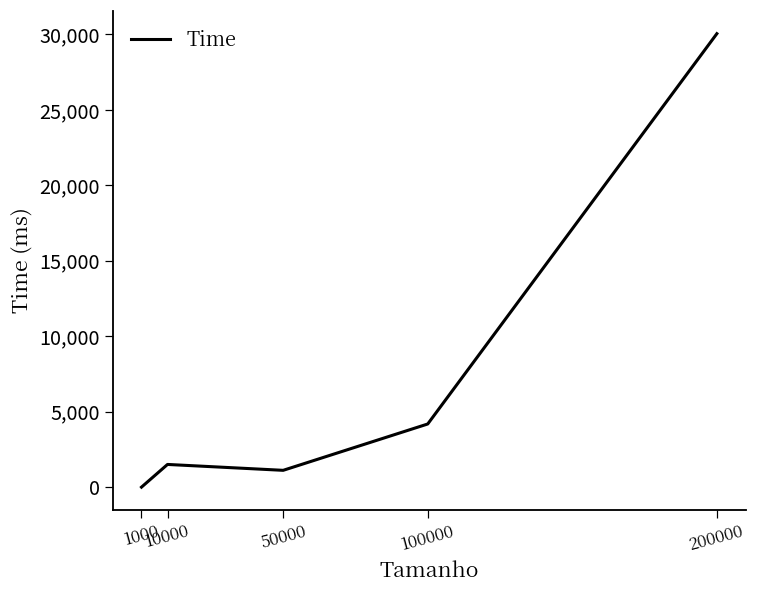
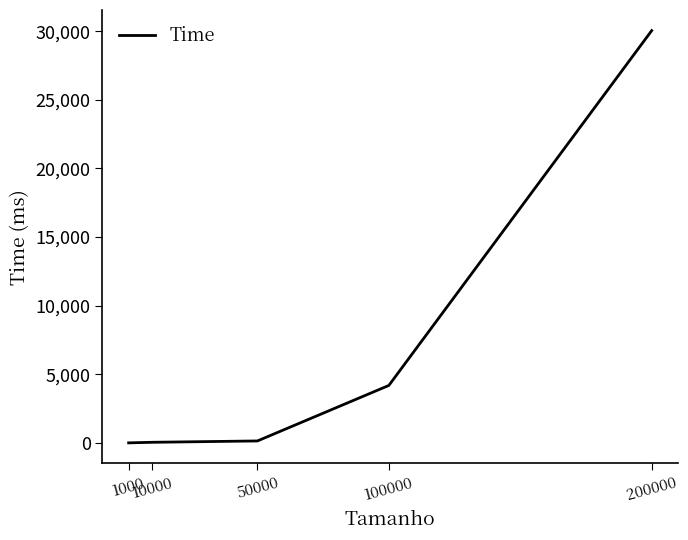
  {
    "1000": "0",
-   "10000": "1,500",
-   "50000": "1,100",
+   "10000": "0",
+   "50000": "100",
    "100000": "4,200",
    "200000": "30,000"
  }
